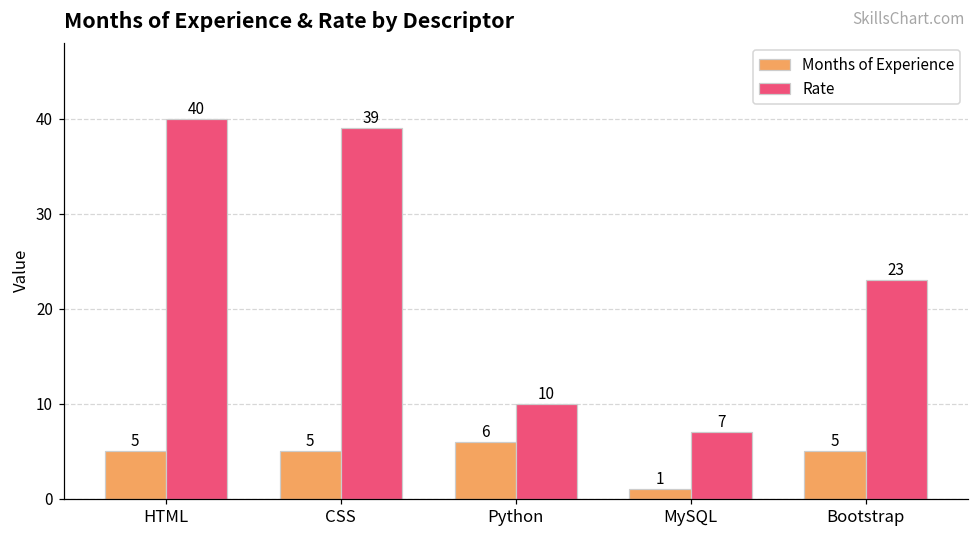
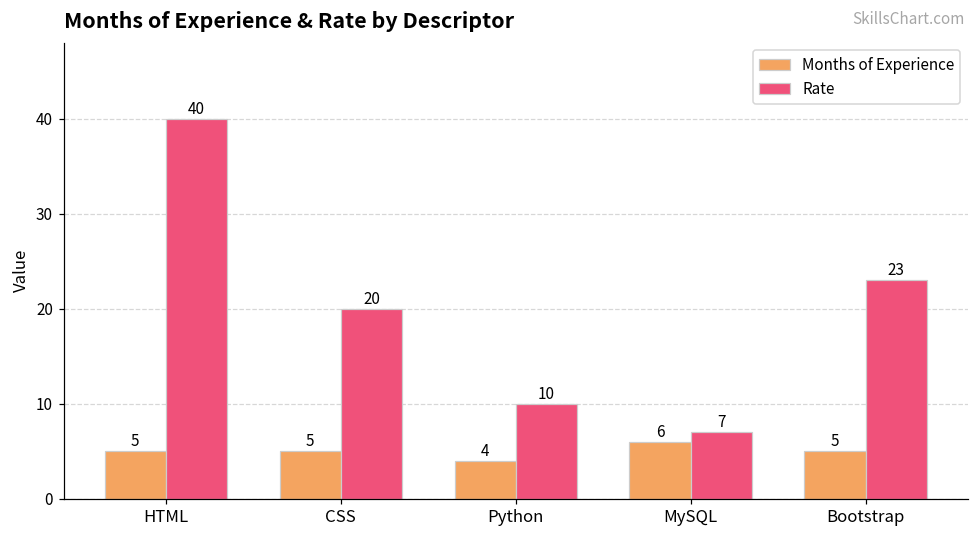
  {
    "Months of Experience": {
      "HTML": 5,
      "CSS": 5,
-     "Python": 6,
-     "MySQL": 1,
+     "Python": 4,
+     "MySQL": 6,
      "Bootstrap": 5
    },
    "Rate": {
      "HTML": 40,
-     "CSS": 39,
+     "CSS": 20,
      "Python": 10,
      "MySQL": 7,
      "Bootstrap": 23
    }
  }
